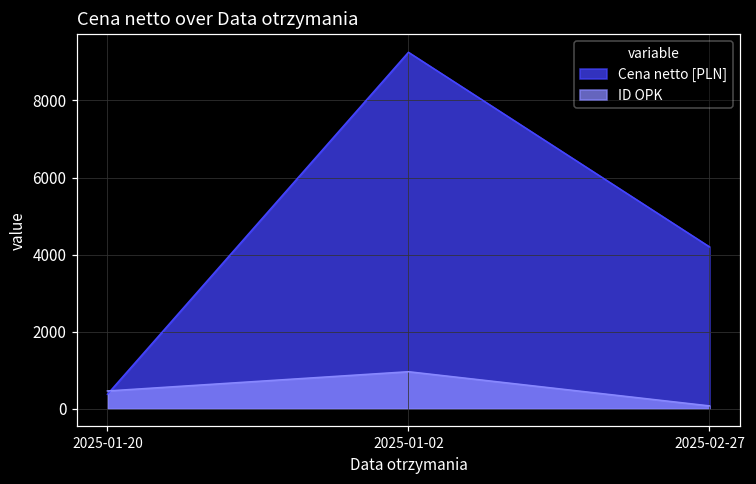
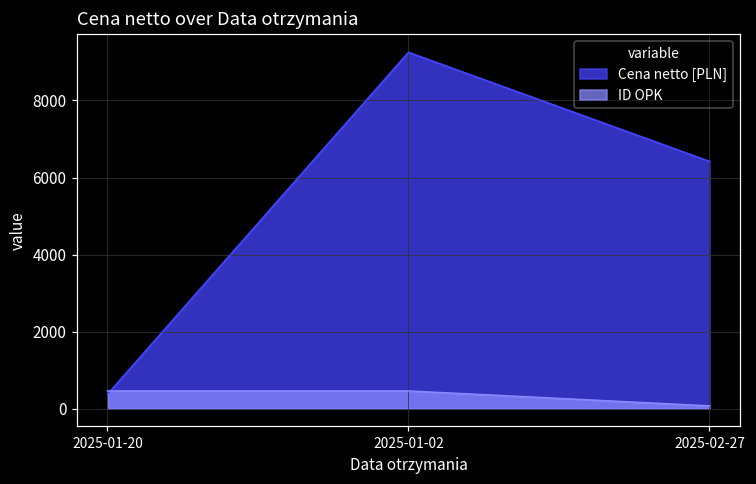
  {
    "Cena netto [PLN]": {
      "2025-01-20": 400,
      "2025-01-02": 9300,
-     "2025-02-27": 4200
+     "2025-02-27": 6400
    },
    "ID OPK": {
      "2025-01-20": 500,
-     "2025-01-02": 1000,
+     "2025-01-02": 500,
      "2025-02-27": 100
    }
  }
